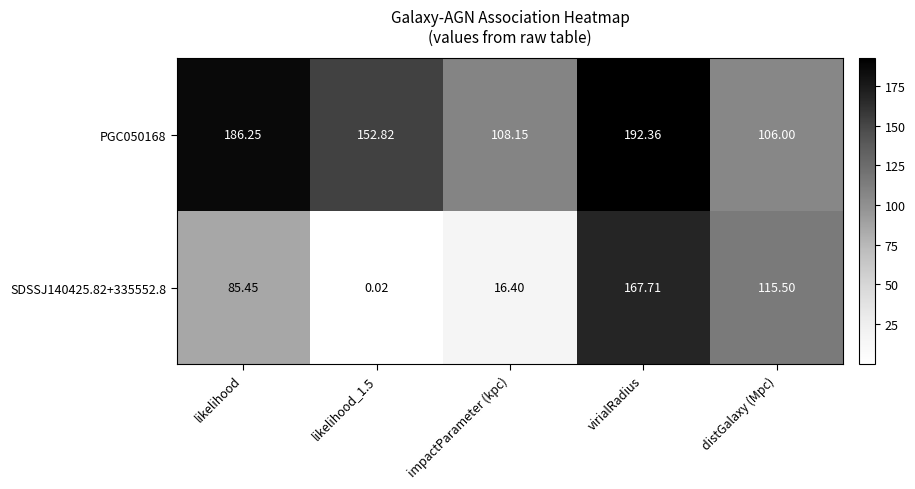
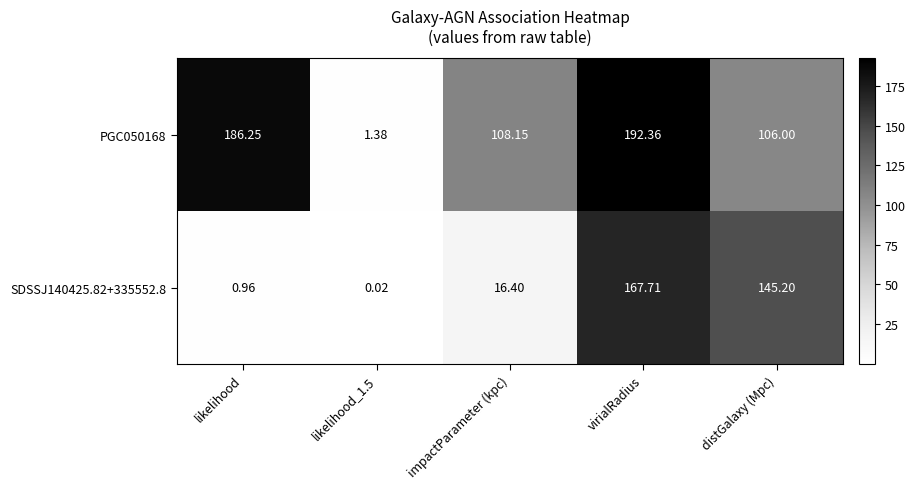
  {
    "PGC050168": {
      "likelihood": 186.25,
-     "likelihood_1.5": 152.82,
+     "likelihood_1.5": 1.38,
      "impactParameter (kpc)": 108.15,
      "virialRadius": 192.36,
      "distGalaxy (Mpc)": 106.00
    },
    "SDSSJ140425.82+335552.8": {
-     "likelihood": 85.45,
+     "likelihood": 0.96,
      "likelihood_1.5": 0.02,
      "impactParameter (kpc)": 16.40,
      "virialRadius": 167.71,
-     "distGalaxy (Mpc)": 115.50
+     "distGalaxy (Mpc)": 145.20
    }
  }
